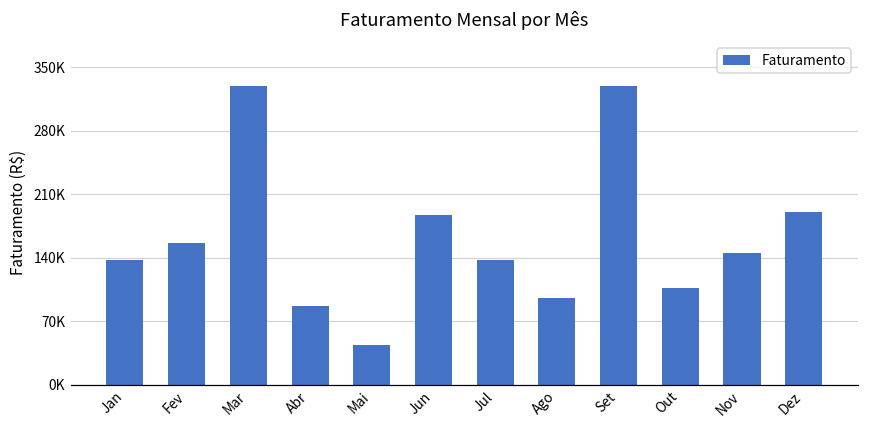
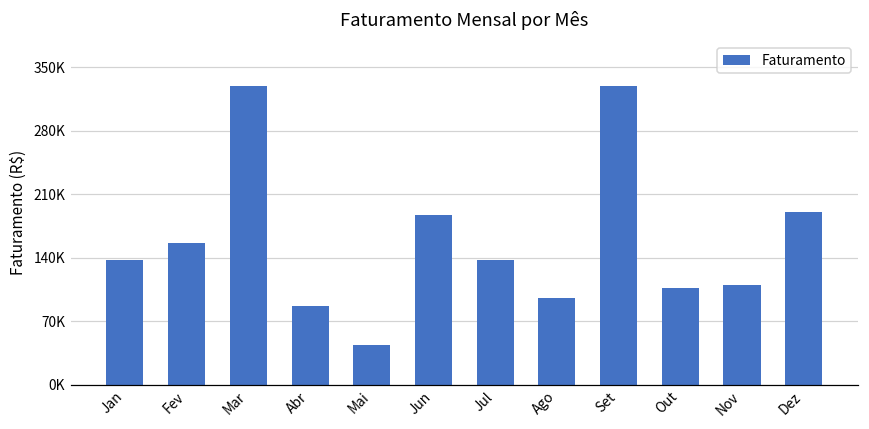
  {
    "Jan": 140000,
    "Fev": 160000,
    "Mar": 330000,
    "Abr": 90000,
    "Mai": 40000,
    "Jun": 190000,
    "Jul": 140000,
    "Ago": 100000,
    "Set": 330000,
    "Out": 110000,
-   "Nov": 140000,
+   "Nov": 110000,
    "Dez": 190000
  }
